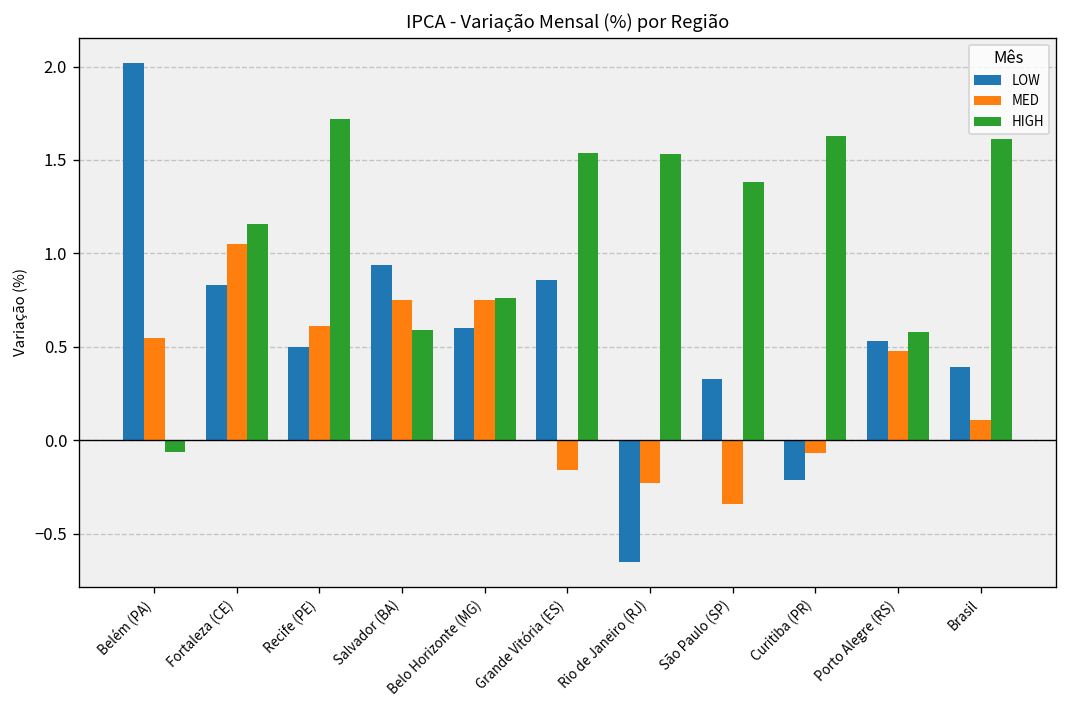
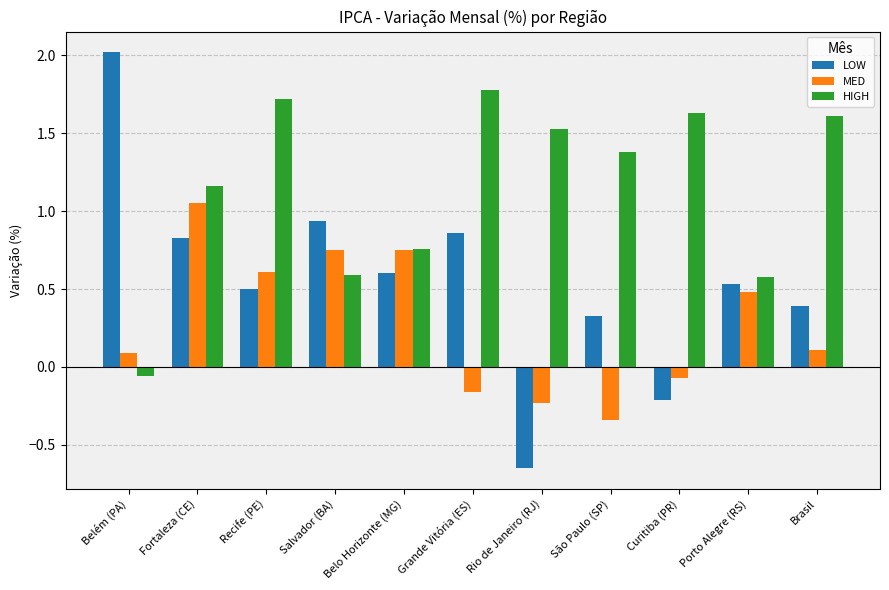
  {
    "LOW": {
      "Belém (PA)": 2.02,
      "Fortaleza (CE)": 0.83,
      "Recife (PE)": 0.50,
      "Salvador (BA)": 0.94,
      "Belo Horizonte (MG)": 0.60,
      "Grande Vitória (ES)": 0.86,
      "Rio de Janeiro (RJ)": -0.65,
      "São Paulo (SP)": 0.33,
      "Curitiba (PR)": -0.21,
      "Porto Alegre (RS)": 0.53,
      "Brasil": 0.39
    },
    "MED": {
-     "Belém (PA)": 0.55,
+     "Belém (PA)": 0.09,
      "Fortaleza (CE)": 1.05,
      "Recife (PE)": 0.61,
      "Salvador (BA)": 0.75,
      "Belo Horizonte (MG)": 0.75,
      "Grande Vitória (ES)": -0.16,
      "Rio de Janeiro (RJ)": -0.23,
      "São Paulo (SP)": -0.34,
      "Curitiba (PR)": -0.07,
      "Porto Alegre (RS)": 0.48,
      "Brasil": 0.11
    },
    "HIGH": {
      "Belém (PA)": -0.06,
      "Fortaleza (CE)": 1.16,
      "Recife (PE)": 1.72,
      "Salvador (BA)": 0.59,
      "Belo Horizonte (MG)": 0.76,
-     "Grande Vitória (ES)": 1.54,
+     "Grande Vitória (ES)": 1.78,
      "Rio de Janeiro (RJ)": 1.53,
      "São Paulo (SP)": 1.38,
      "Curitiba (PR)": 1.63,
      "Porto Alegre (RS)": 0.58,
      "Brasil": 1.61
    }
  }
